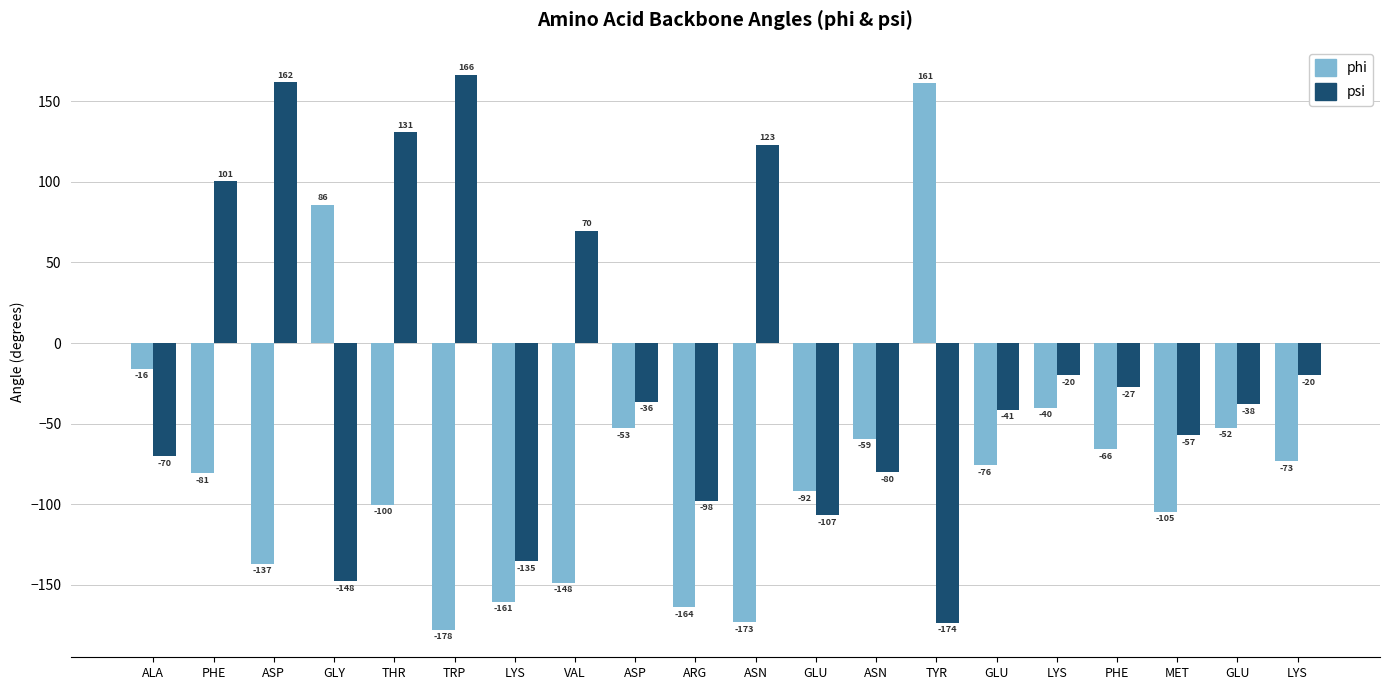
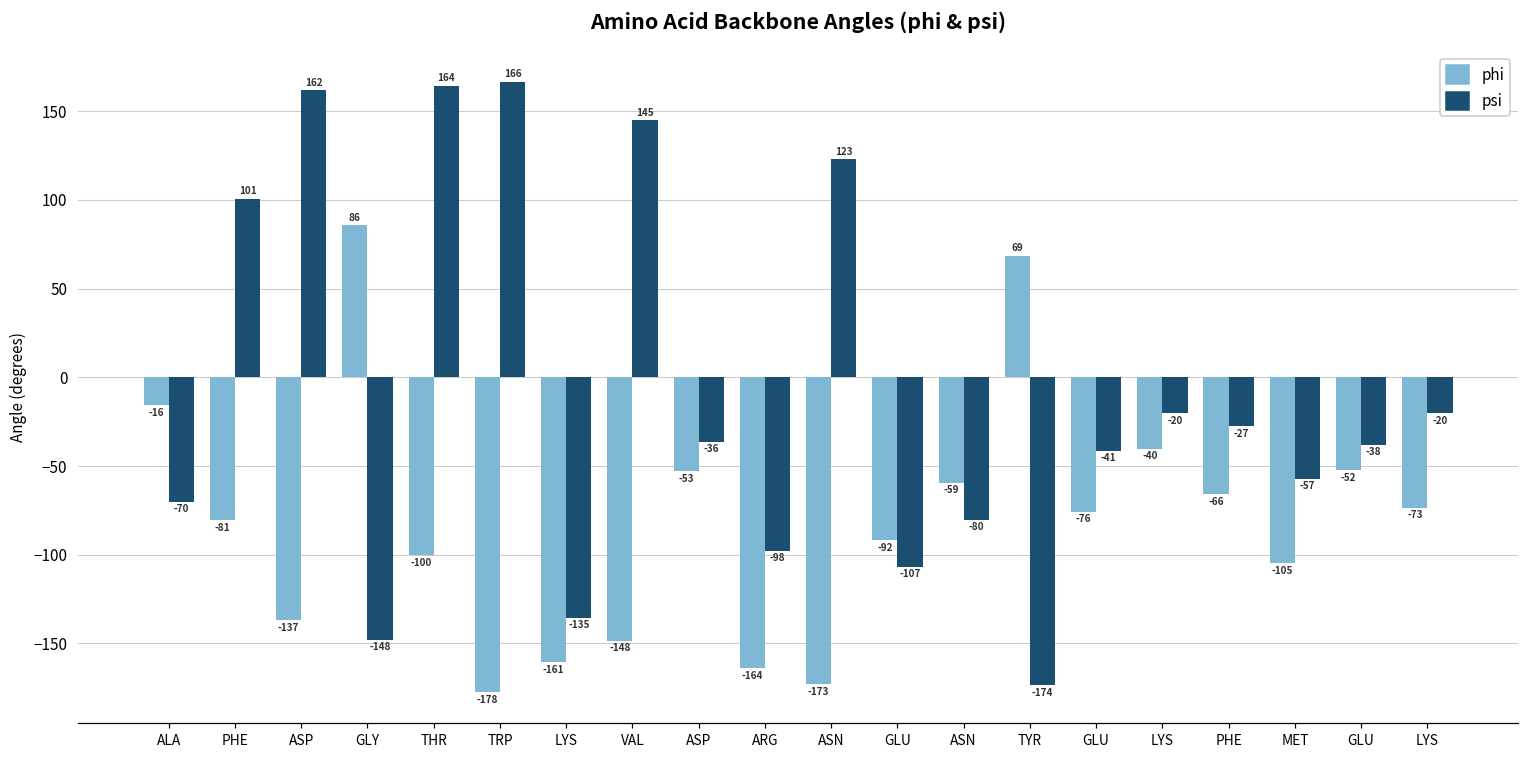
  {
    "phi": {
      "ALA": -16,
      "GLY": 86,
      "THR": -100,
      "TRP": -178,
      "VAL": -148,
      "ARG": -164,
-     "TYR": 161,
+     "TYR": 69,
      "MET": -105
    },
    "psi": {
      "ALA": -70,
      "GLY": -148,
-     "THR": 131,
+     "THR": 164,
      "TRP": 166,
-     "VAL": 70,
+     "VAL": 145,
      "ARG": -98,
      "TYR": -174,
      "MET": -57
    }
  }
